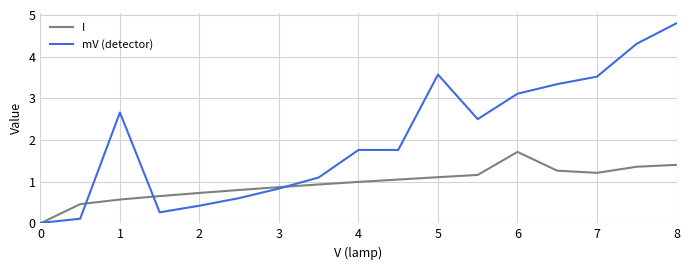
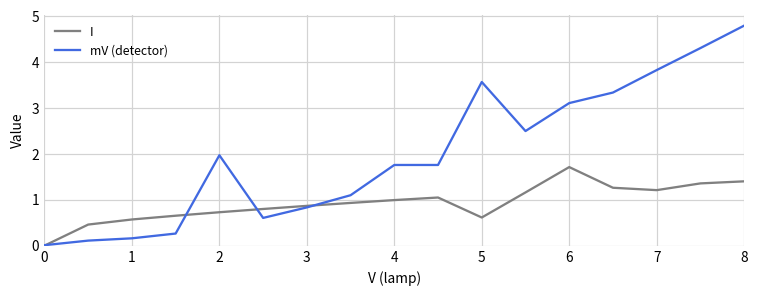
  {
    "I": {
      "1": 0.6,
      "2": 0.7,
      "4": 1.0,
-     "5": 1.1,
+     "5": 0.6,
      "6": 1.7,
      "7": 1.2,
      "8": 1.4
    },
    "mV (detector)": {
-     "1": 2.7,
-     "2": 0.4,
+     "1": 0.2,
+     "2": 2.0,
      "4": 1.8,
      "5": 3.6,
      "6": 3.1,
-     "7": 3.5,
+     "7": 3.8,
      "8": 4.8
    }
  }
